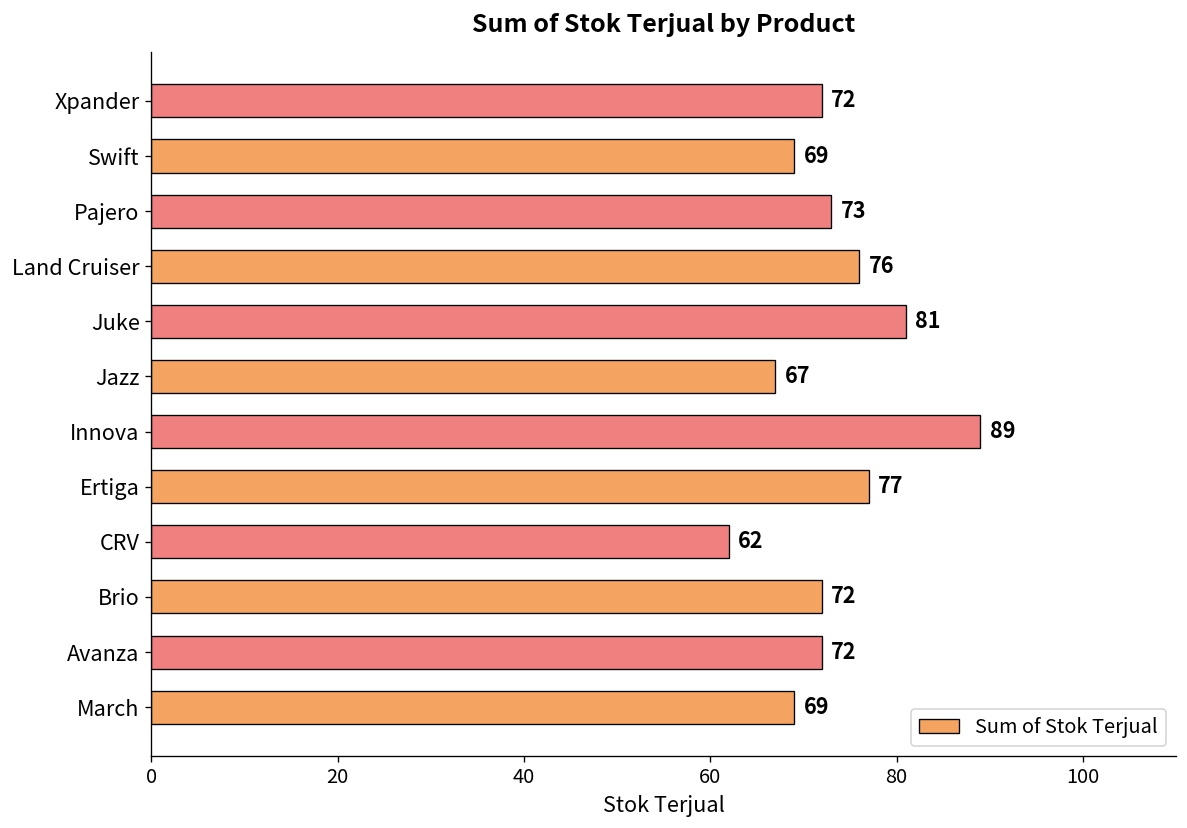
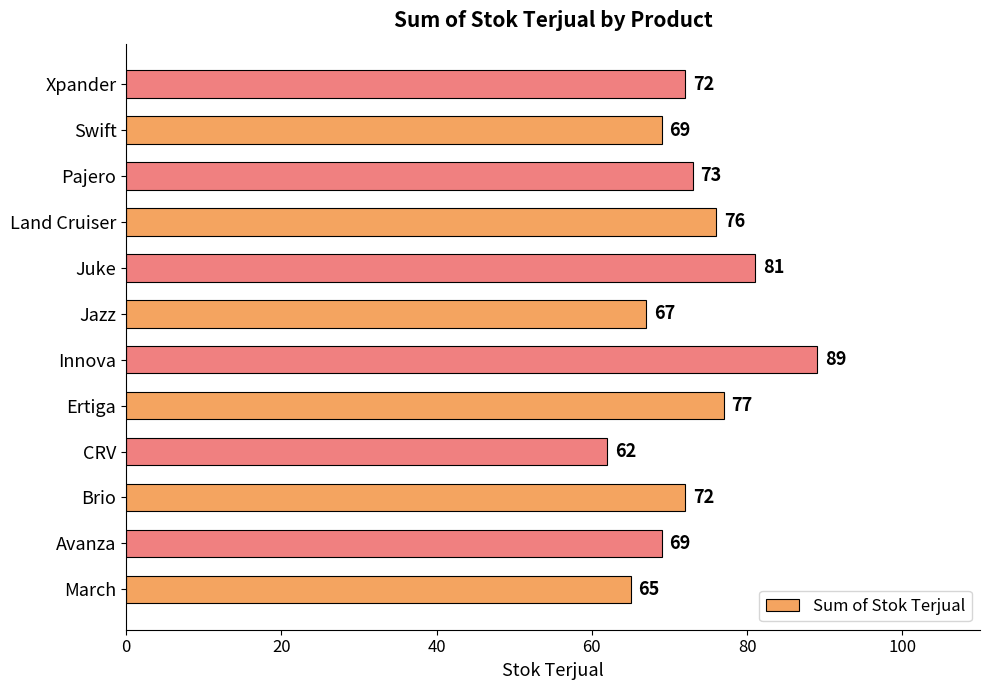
  {
    "Xpander": 72,
    "Swift": 69,
    "Pajero": 73,
    "Land Cruiser": 76,
    "Juke": 81,
    "Jazz": 67,
    "Innova": 89,
    "Ertiga": 77,
    "CRV": 62,
    "Brio": 72,
-   "Avanza": 72,
-   "March": 69
+   "Avanza": 69,
+   "March": 65
  }
